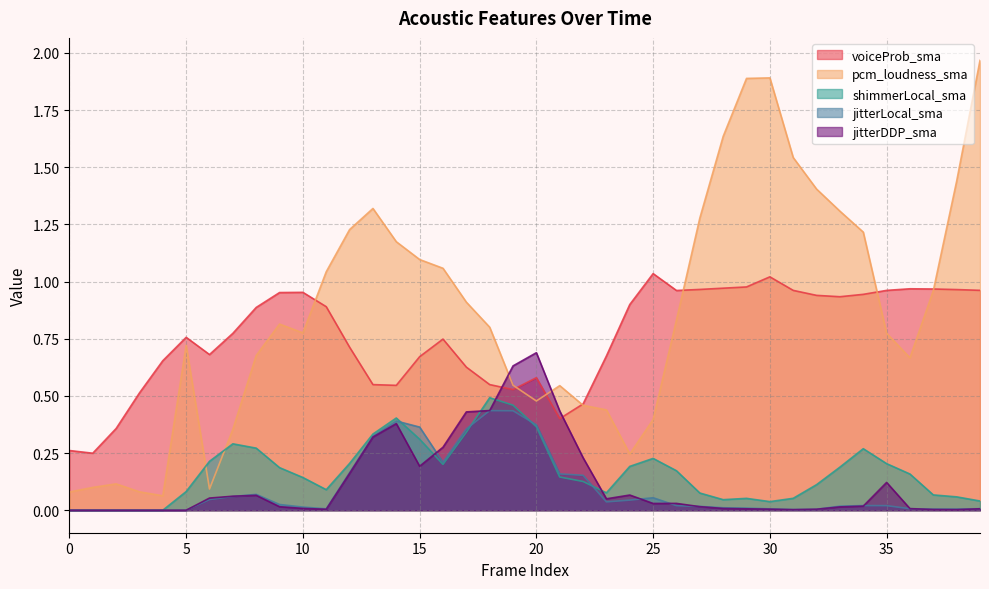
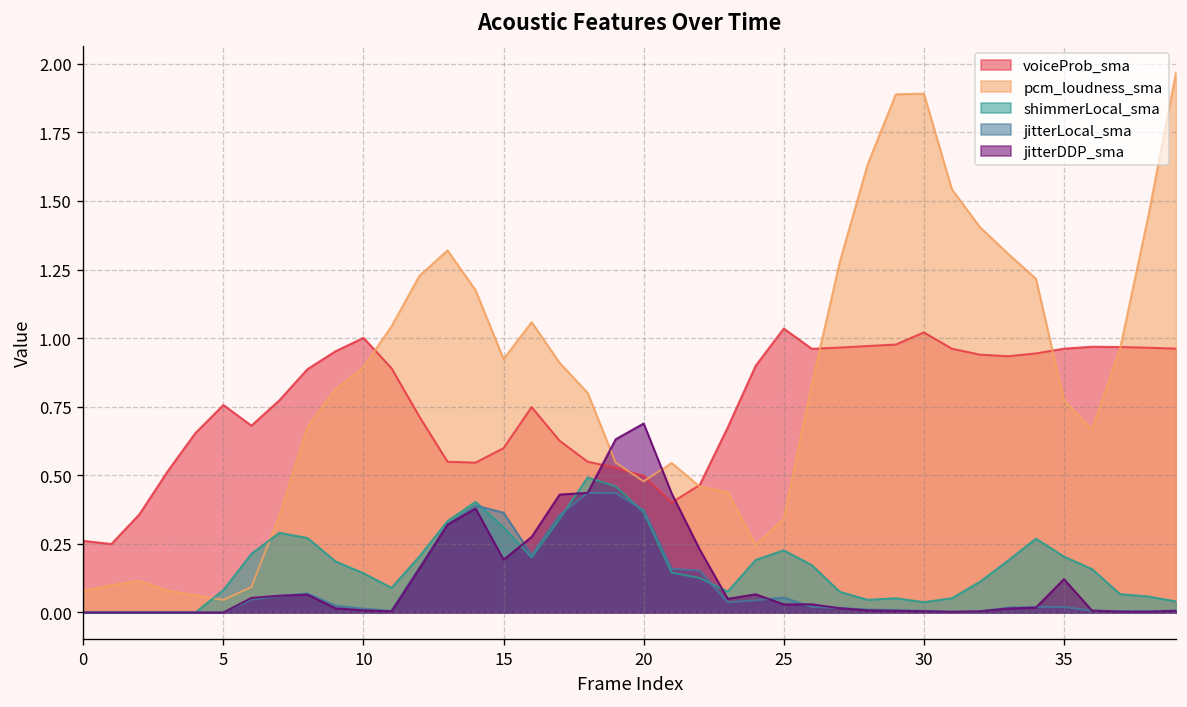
  {
    "voiceProb_sma": {
      "0": 0.26,
      "5": 0.76,
-     "10": 0.95,
-     "15": 0.67,
-     "20": 0.58,
+     "10": 1.00,
+     "15": 0.60,
+     "20": 0.50,
      "25": 1.03,
      "30": 1.02,
      "35": 0.96
    },
    "pcm_loudness_sma": {
      "0": 0.08,
-     "5": 0.72,
-     "10": 0.78,
-     "15": 1.10,
+     "5": 0.05,
+     "10": 0.89,
+     "15": 0.92,
      "20": 0.48,
-     "25": 0.40,
+     "25": 0.34,
      "30": 1.89,
      "35": 0.77
    },
    "jitterDDP_sma": {
      "15": 0.19,
      "20": 0.69,
      "25": 0.03,
      "35": 0.12
    }
  }
